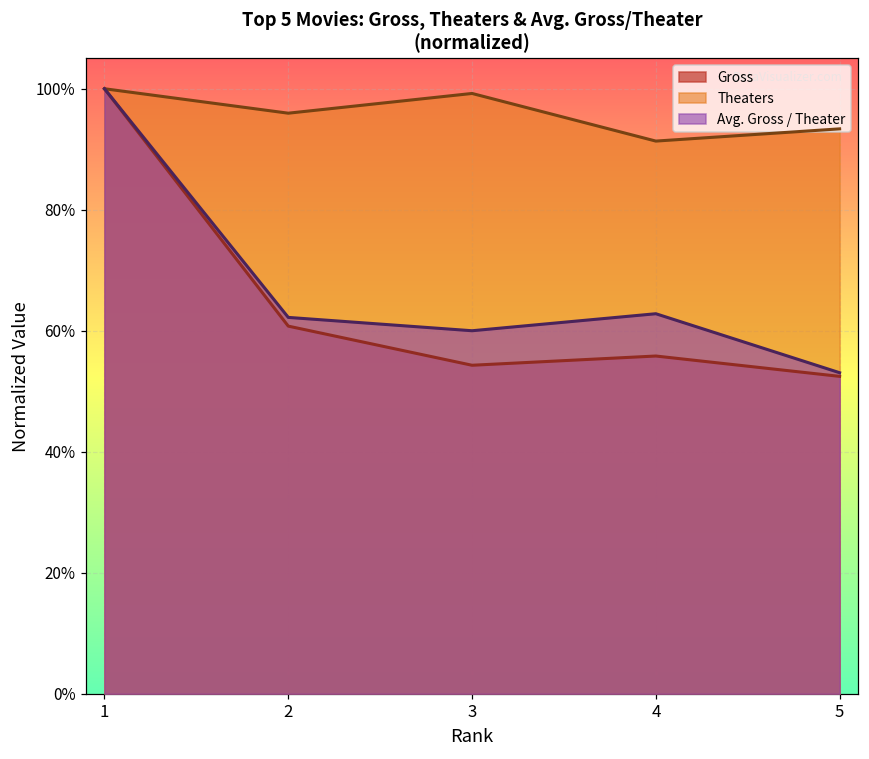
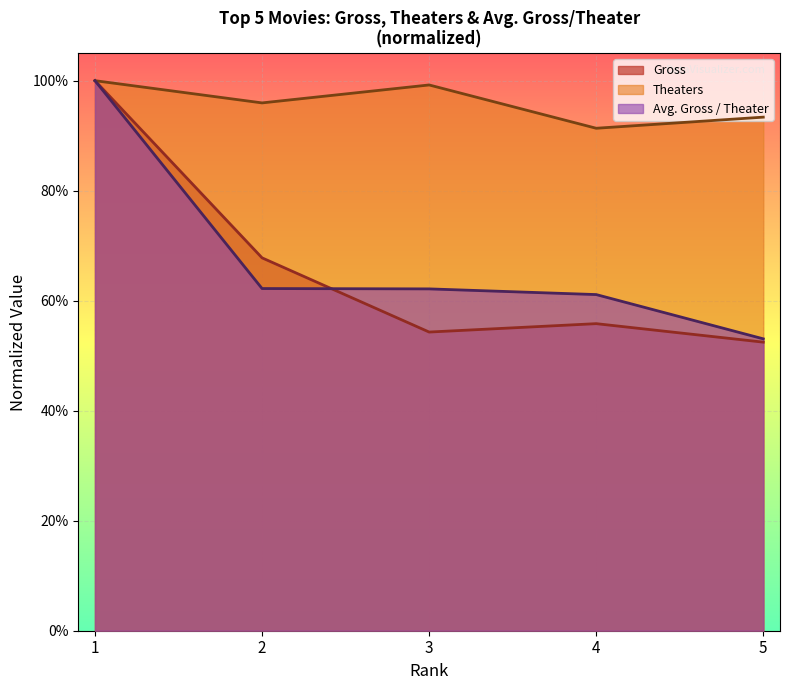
  {
    "Gross": {
-     "2": "61%",
+     "2": "68%",
      "3": "54%",
      "4": "56%",
      "5": "52%"
    },
    "Theaters": {
      "2": "96%",
      "3": "99%",
      "4": "91%"
    },
    "Avg. Gross / Theater": {
      "2": "62%",
-     "3": "60%",
-     "4": "63%",
+     "3": "62%",
+     "4": "61%",
      "5": "53%"
    }
  }
